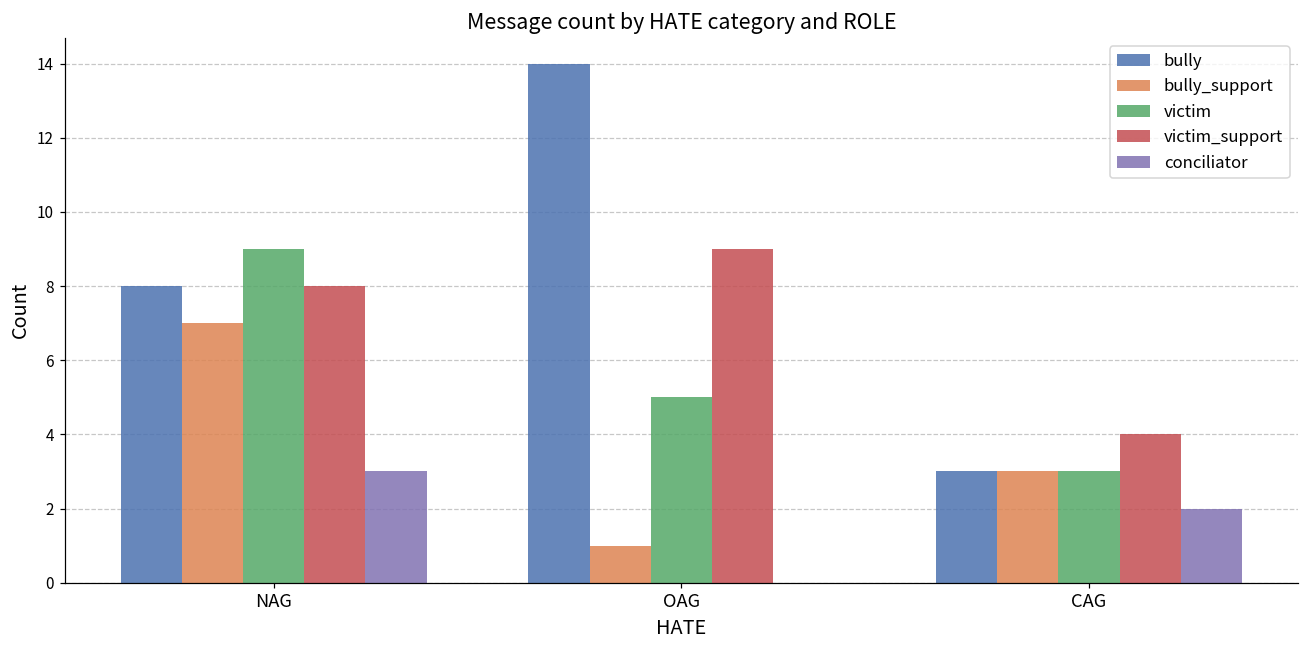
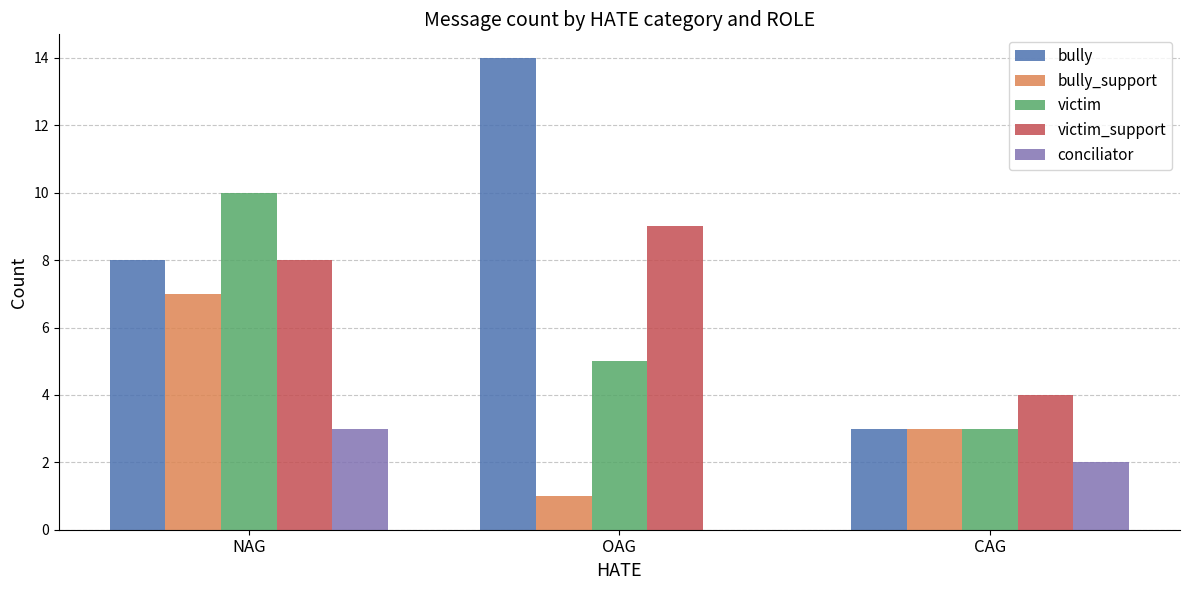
  {
    "victim": {
-     "NAG": 9,
+     "NAG": 10,
      "OAG": 5,
      "CAG": 3
    }
  }
